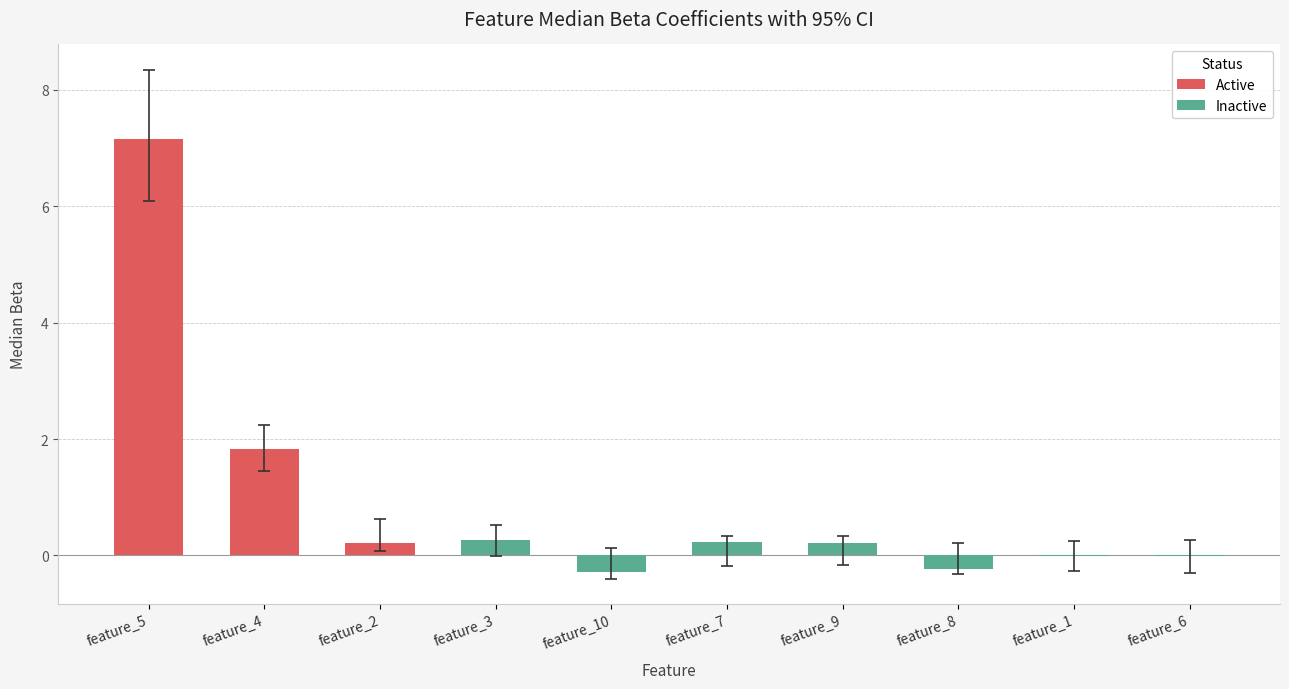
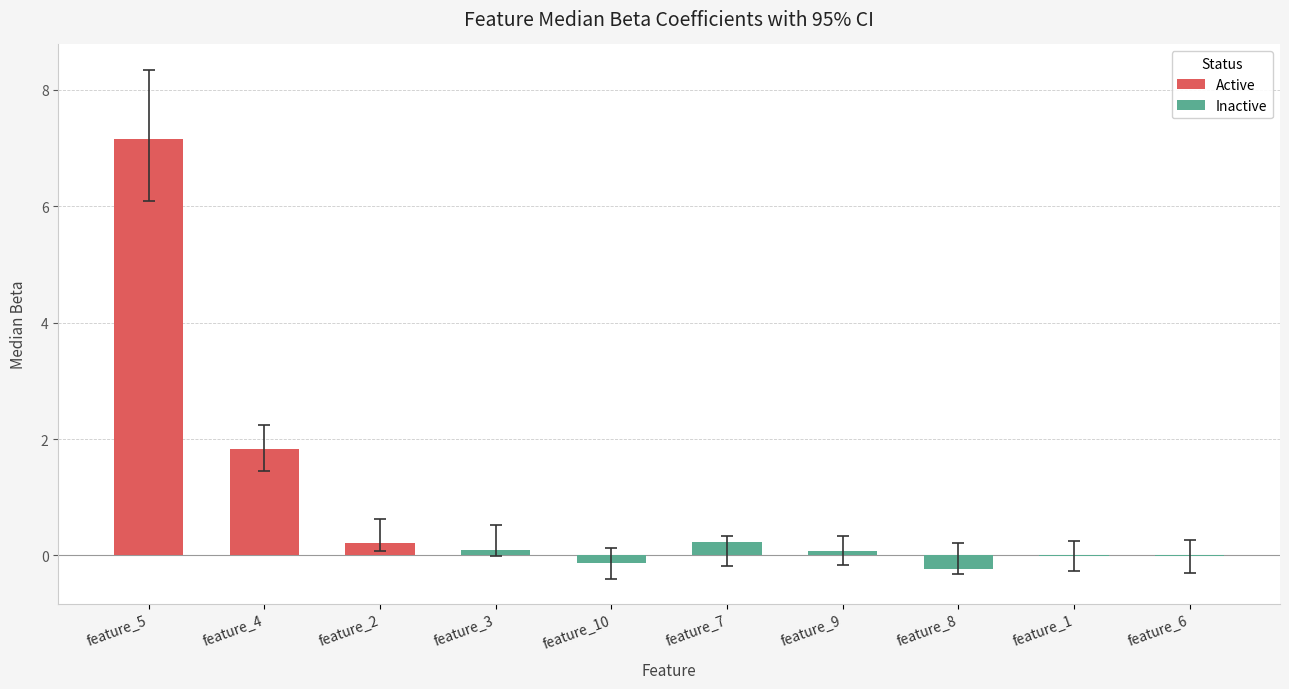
  {
    "Active": {
      "feature_5": 7.2,
      "feature_4": 1.8,
      "feature_2": 0.2
    },
    "Inactive": {
-     "feature_3": 0.3,
-     "feature_10": -0.3,
+     "feature_3": 0.1,
+     "feature_10": -0.1,
      "feature_7": 0.2,
-     "feature_9": 0.2,
+     "feature_9": 0.1,
      "feature_8": -0.2
    }
  }
